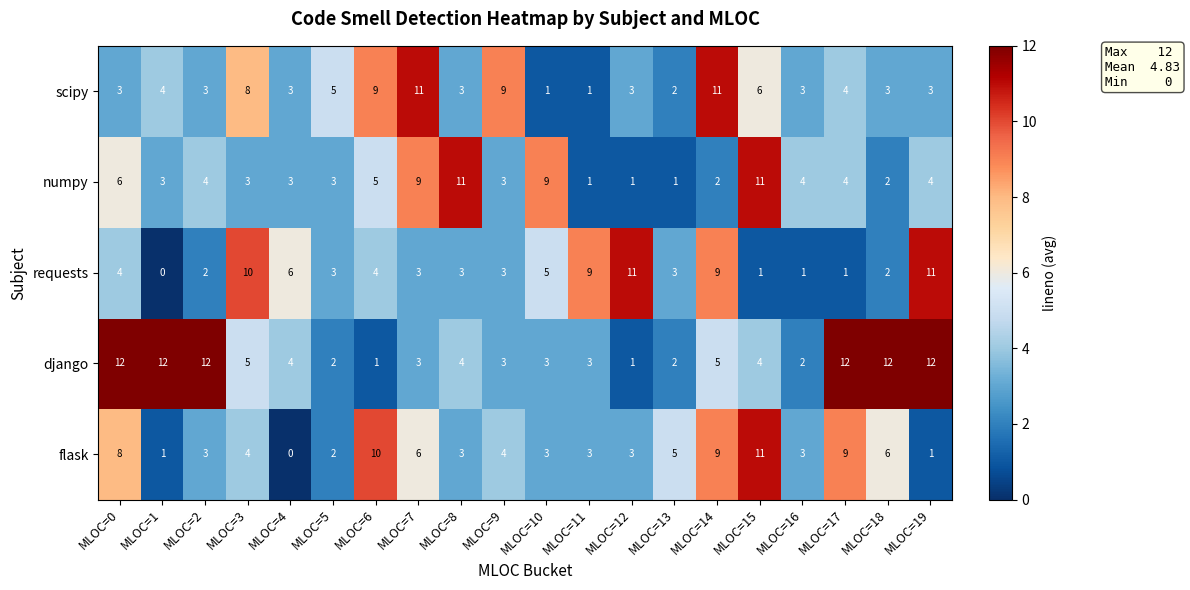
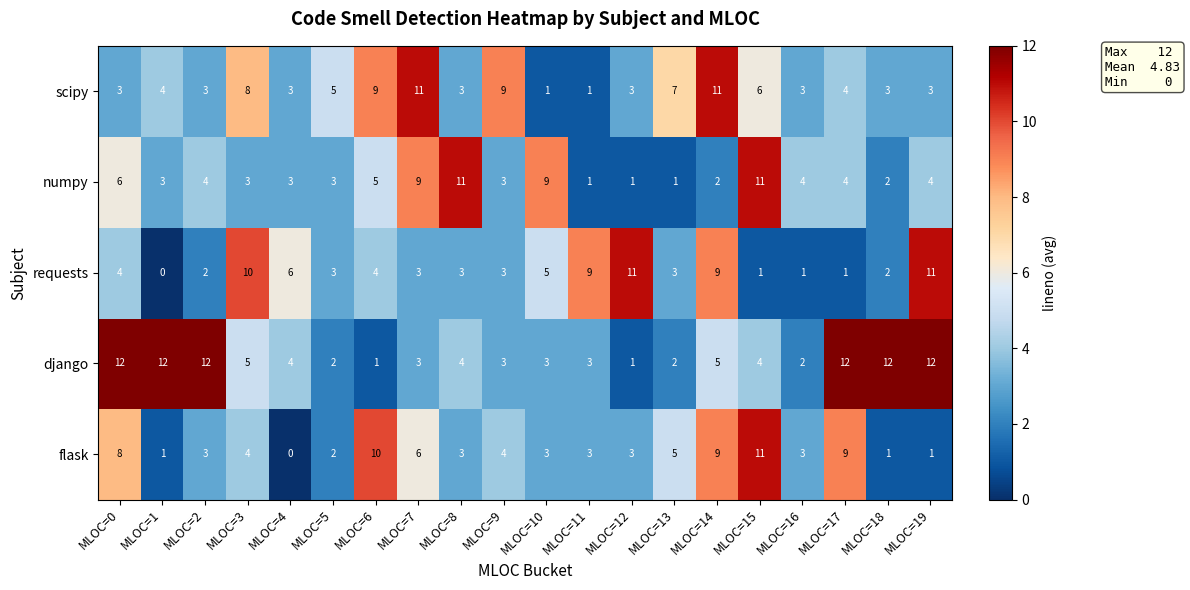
  {
    "scipy": {
      "MLOC=0": 3,
      "MLOC=1": 4,
      "MLOC=2": 3,
      "MLOC=3": 8,
      "MLOC=4": 3,
      "MLOC=5": 5,
      "MLOC=6": 9,
      "MLOC=7": 11,
      "MLOC=8": 3,
      "MLOC=9": 9,
      "MLOC=10": 1,
      "MLOC=11": 1,
      "MLOC=12": 3,
-     "MLOC=13": 2,
+     "MLOC=13": 7,
      "MLOC=14": 11,
      "MLOC=15": 6,
      "MLOC=16": 3,
      "MLOC=17": 4,
      "MLOC=18": 3,
      "MLOC=19": 3
    },
    "numpy": {
      "MLOC=0": 6,
      "MLOC=1": 3,
      "MLOC=2": 4,
      "MLOC=3": 3,
      "MLOC=4": 3,
      "MLOC=5": 3,
      "MLOC=6": 5,
      "MLOC=7": 9,
      "MLOC=8": 11,
      "MLOC=9": 3,
      "MLOC=10": 9,
      "MLOC=11": 1,
      "MLOC=12": 1,
      "MLOC=13": 1,
      "MLOC=14": 2,
      "MLOC=15": 11,
      "MLOC=16": 4,
      "MLOC=17": 4,
      "MLOC=18": 2,
      "MLOC=19": 4
    },
    "requests": {
      "MLOC=0": 4,
      "MLOC=1": 0,
      "MLOC=2": 2,
      "MLOC=3": 10,
      "MLOC=4": 6,
      "MLOC=5": 3,
      "MLOC=6": 4,
      "MLOC=7": 3,
      "MLOC=8": 3,
      "MLOC=9": 3,
      "MLOC=10": 5,
      "MLOC=11": 9,
      "MLOC=12": 11,
      "MLOC=13": 3,
      "MLOC=14": 9,
      "MLOC=15": 1,
      "MLOC=16": 1,
      "MLOC=17": 1,
      "MLOC=18": 2,
      "MLOC=19": 11
    },
    "django": {
      "MLOC=0": 12,
      "MLOC=1": 12,
      "MLOC=2": 12,
      "MLOC=3": 5,
      "MLOC=4": 4,
      "MLOC=5": 2,
      "MLOC=6": 1,
      "MLOC=7": 3,
      "MLOC=8": 4,
      "MLOC=9": 3,
      "MLOC=10": 3,
      "MLOC=11": 3,
      "MLOC=12": 1,
      "MLOC=13": 2,
      "MLOC=14": 5,
      "MLOC=15": 4,
      "MLOC=16": 2,
      "MLOC=17": 12,
      "MLOC=18": 12,
      "MLOC=19": 12
    },
    "flask": {
      "MLOC=0": 8,
      "MLOC=1": 1,
      "MLOC=2": 3,
      "MLOC=3": 4,
      "MLOC=4": 0,
      "MLOC=5": 2,
      "MLOC=6": 10,
      "MLOC=7": 6,
      "MLOC=8": 3,
      "MLOC=9": 4,
      "MLOC=10": 3,
      "MLOC=11": 3,
      "MLOC=12": 3,
      "MLOC=13": 5,
      "MLOC=14": 9,
      "MLOC=15": 11,
      "MLOC=16": 3,
      "MLOC=17": 9,
-     "MLOC=18": 6,
+     "MLOC=18": 1,
      "MLOC=19": 1
    }
  }
